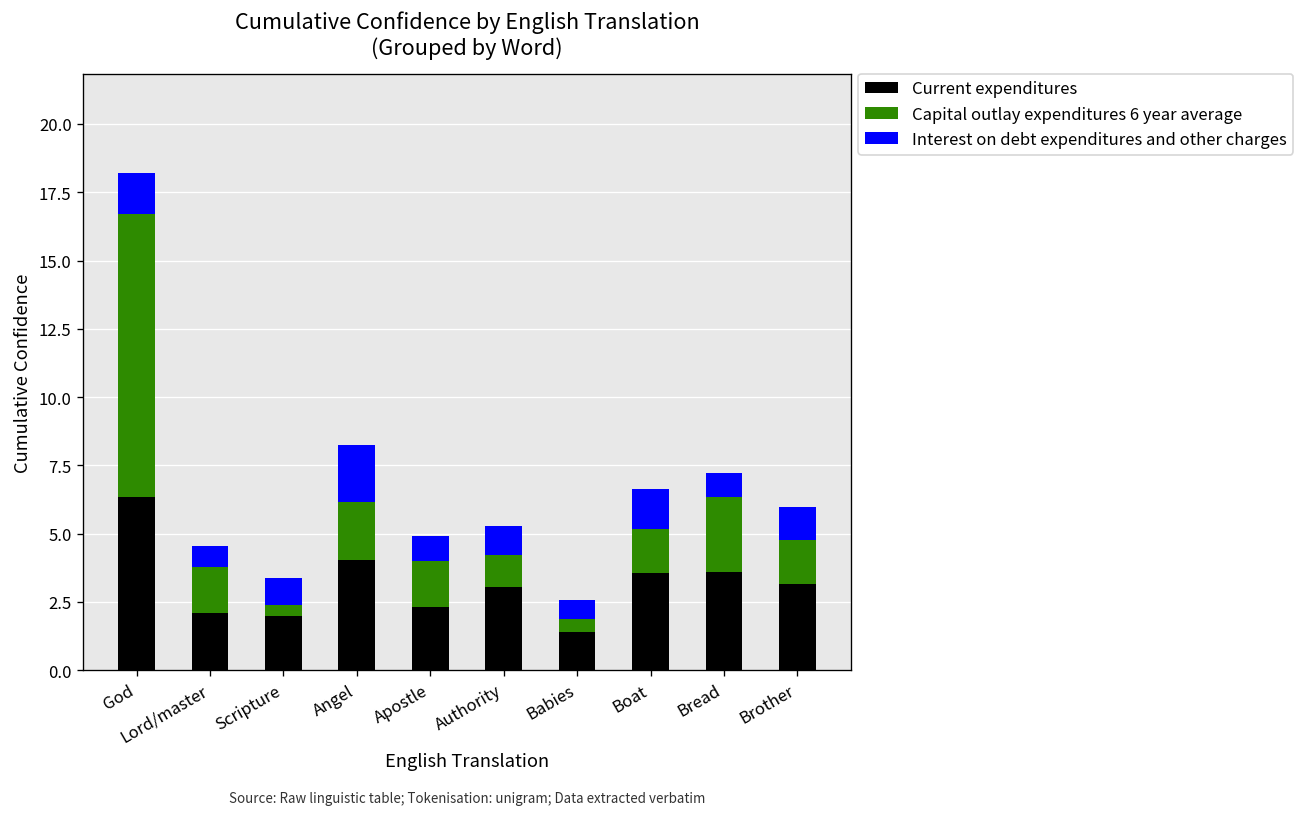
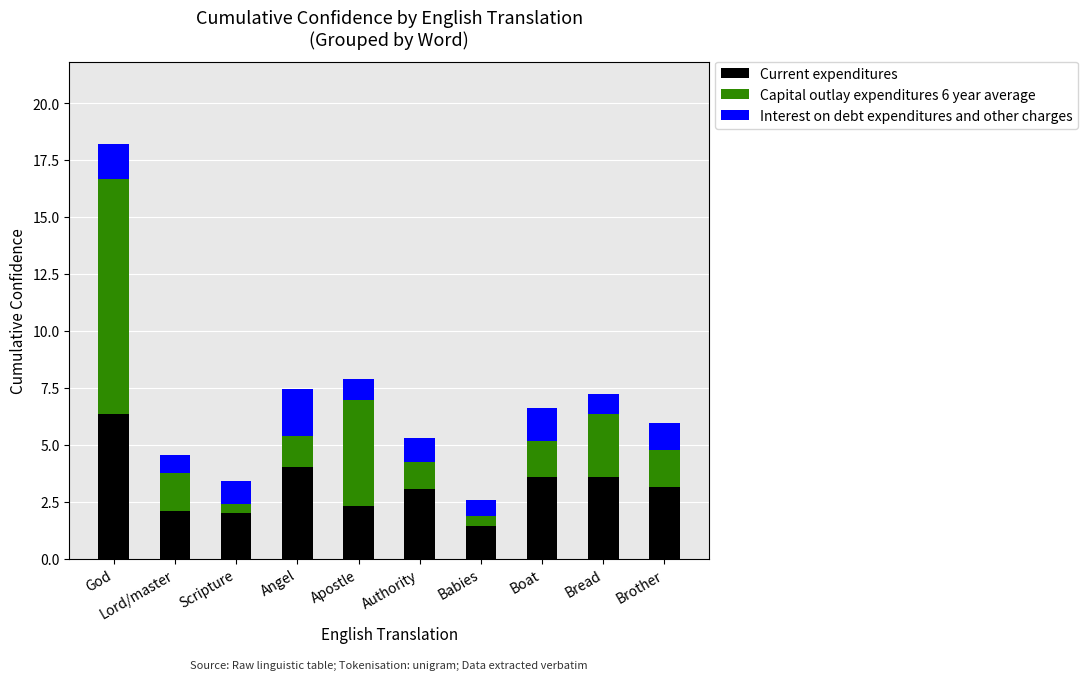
  {
    "Current expenditures": {
      "God": 6.3,
      "Lord/master": 2.1,
      "Scripture": 2.0,
      "Angel": 4.0,
      "Apostle": 2.3,
      "Authority": 3.1,
      "Babies": 1.4,
      "Boat": 3.6,
      "Bread": 3.6,
      "Brother": 3.2
    },
    "Capital outlay expenditures 6 year average": {
      "God": 10.3,
      "Lord/master": 1.7,
      "Scripture": 0.4,
-     "Angel": 2.1,
-     "Apostle": 1.7,
+     "Angel": 1.3,
+     "Apostle": 4.7,
      "Authority": 1.2,
      "Babies": 0.4,
      "Boat": 1.6,
      "Bread": 2.8,
      "Brother": 1.6
    },
    "Interest on debt expenditures and other charges": {
      "God": 1.5,
      "Lord/master": 0.8,
      "Scripture": 1.0,
      "Angel": 2.1,
      "Apostle": 0.9,
      "Authority": 1.1,
      "Babies": 0.7,
      "Boat": 1.5,
      "Bread": 0.9,
      "Brother": 1.2
    }
  }
